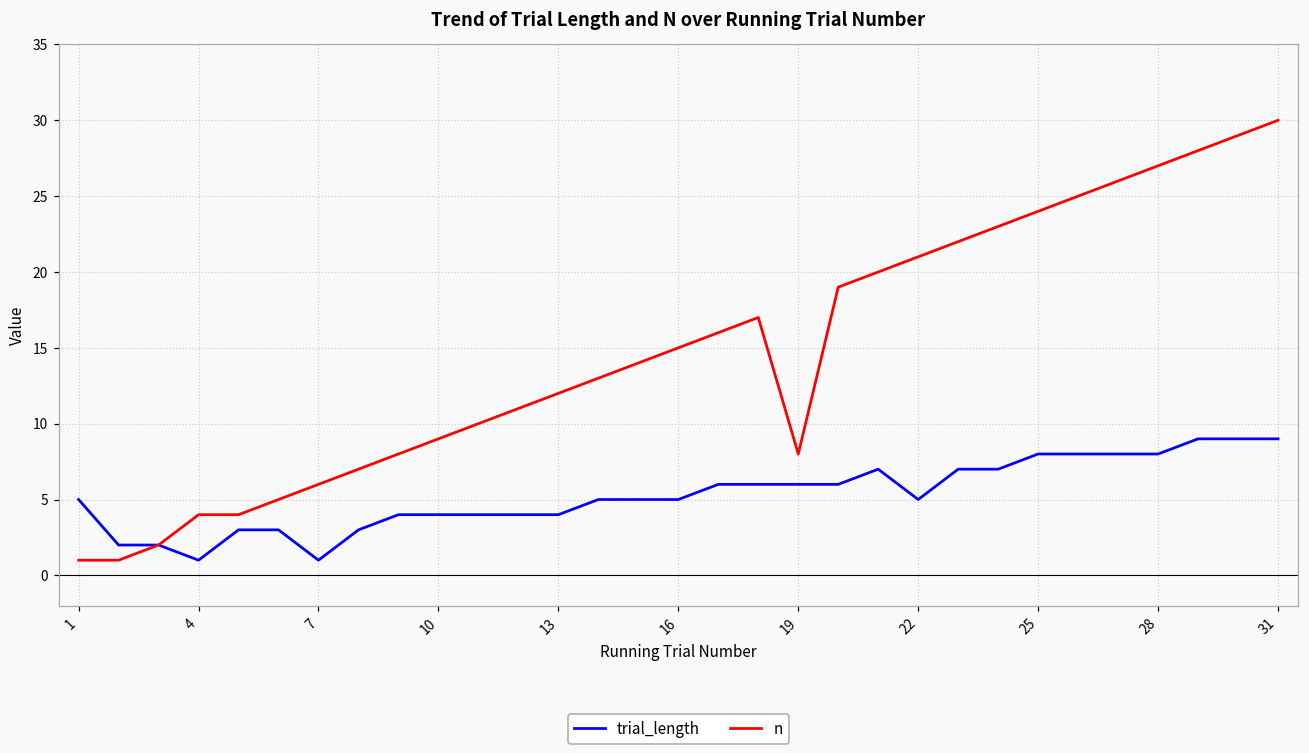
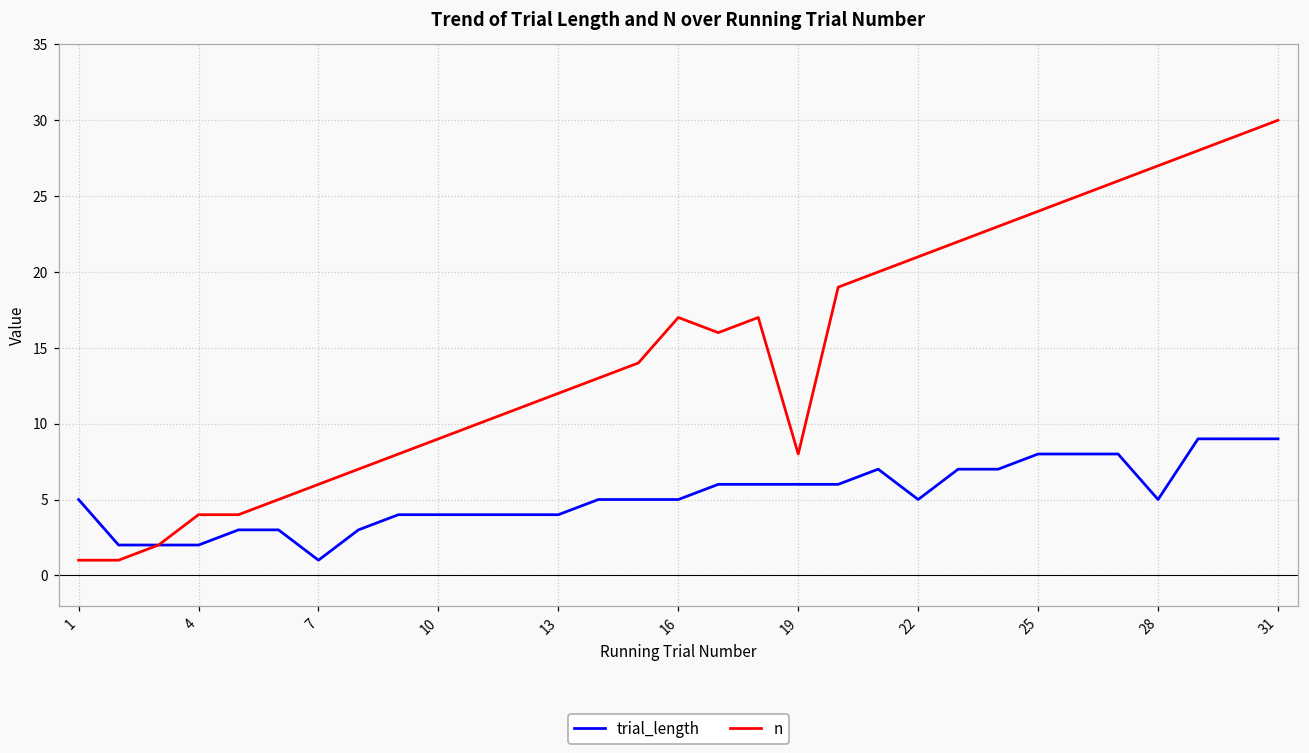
  {
    "trial_length": {
      "1": 5,
-     "4": 1,
+     "4": 2,
      "7": 1,
      "10": 4,
      "13": 4,
      "16": 5,
      "19": 6,
      "22": 5,
      "25": 8,
-     "28": 8,
+     "28": 5,
      "31": 9
    },
    "n": {
      "1": 1,
      "4": 4,
      "7": 6,
      "10": 9,
      "13": 12,
-     "16": 15,
+     "16": 17,
      "19": 8,
      "22": 21,
      "25": 24,
      "28": 27,
      "31": 30
    }
  }
